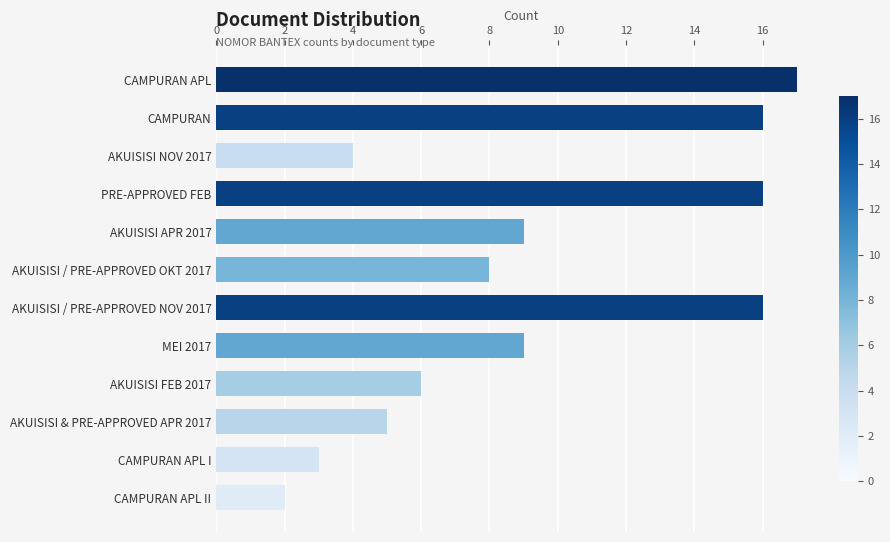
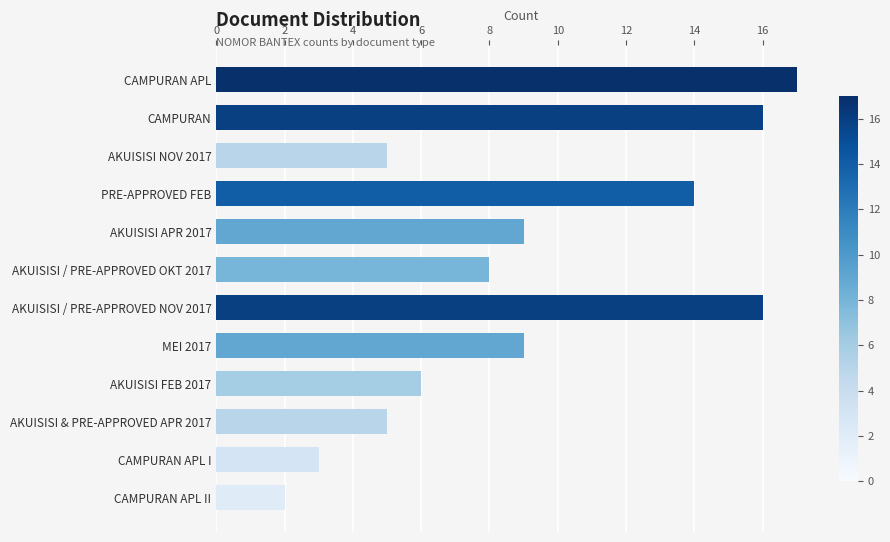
  {
    "CAMPURAN APL": 17,
    "CAMPURAN": 16,
-   "AKUISISI NOV 2017": 4,
-   "PRE-APPROVED FEB": 16,
+   "AKUISISI NOV 2017": 5,
+   "PRE-APPROVED FEB": 14,
    "AKUISISI APR 2017": 9,
    "AKUISISI / PRE-APPROVED OKT 2017": 8,
    "AKUISISI / PRE-APPROVED NOV 2017": 16,
    "MEI 2017": 9,
    "AKUISISI FEB 2017": 6,
    "AKUISISI & PRE-APPROVED APR 2017": 5,
    "CAMPURAN APL I": 3,
    "CAMPURAN APL II": 2
  }
